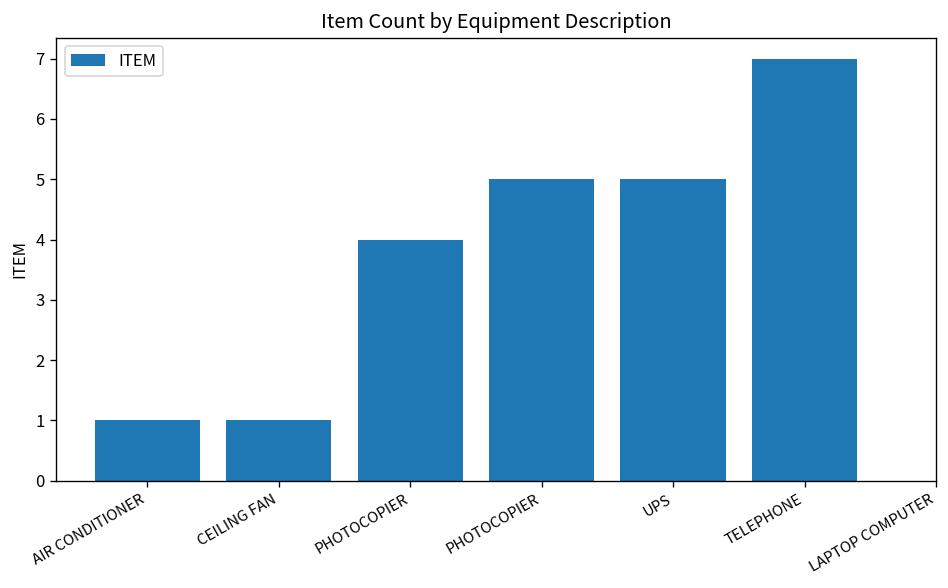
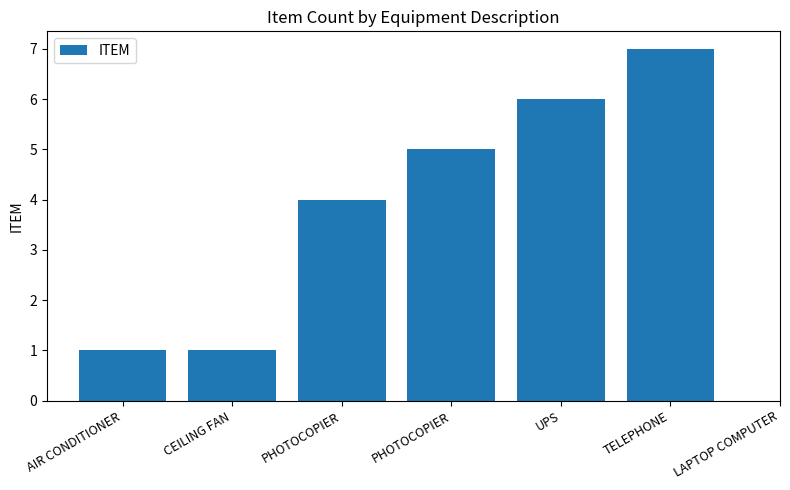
  {
    "AIR CONDITIONER": 1,
    "CEILING FAN": 1,
-   "UPS": 5,
+   "UPS": 6,
    "TELEPHONE": 7
  }
